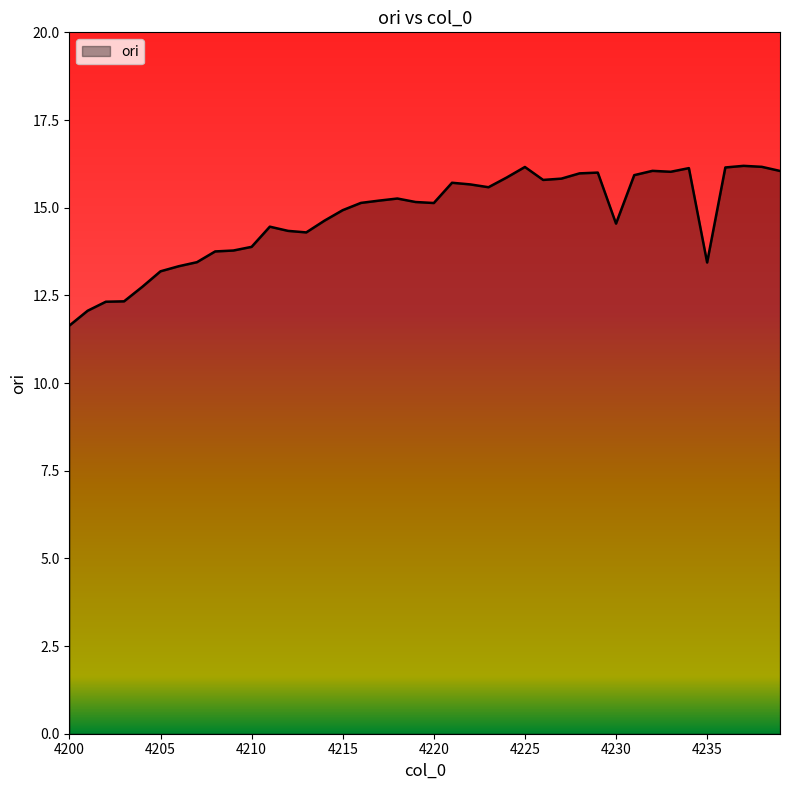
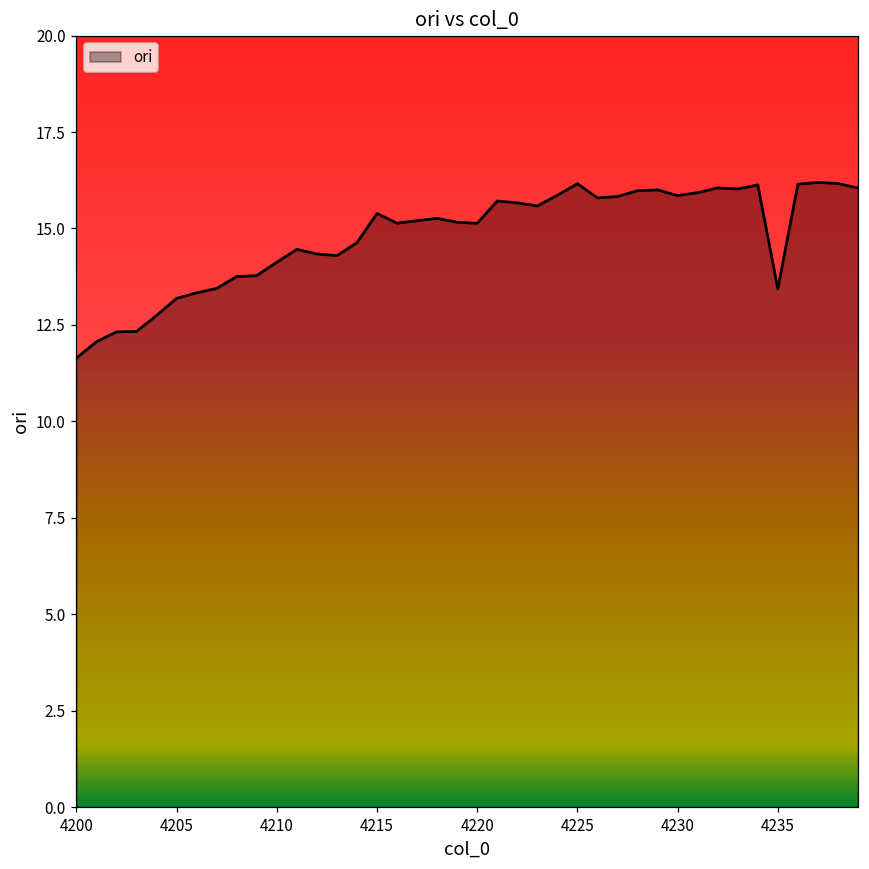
  {
    "4200": 11.6,
    "4205": 13.2,
-   "4210": 13.9,
-   "4215": 14.9,
+   "4210": 14.1,
+   "4215": 15.4,
    "4220": 15.1,
    "4225": 16.2,
-   "4230": 14.5,
+   "4230": 15.9,
    "4235": 13.4
  }
